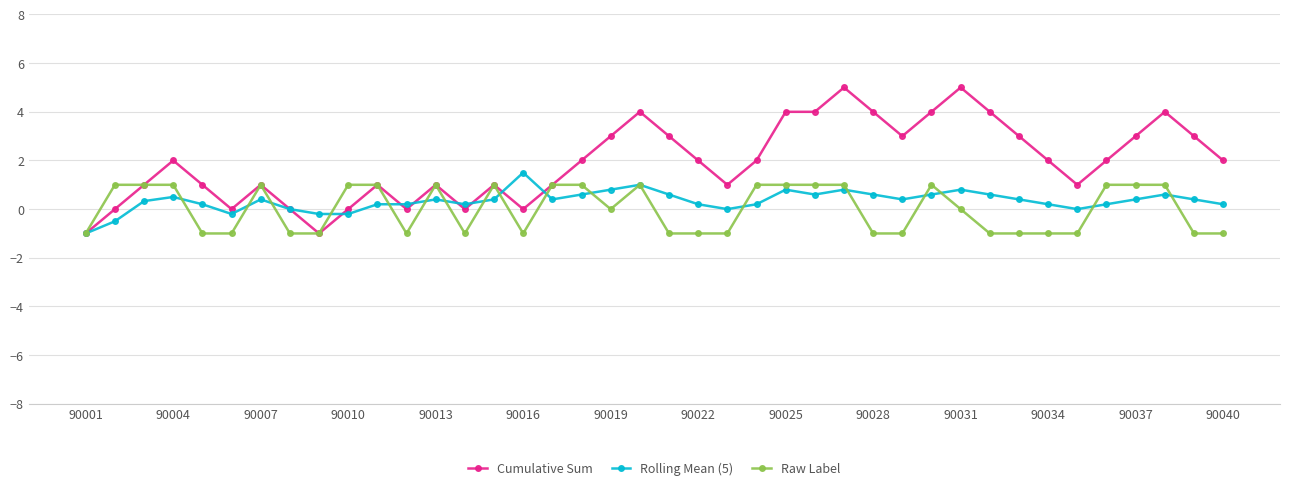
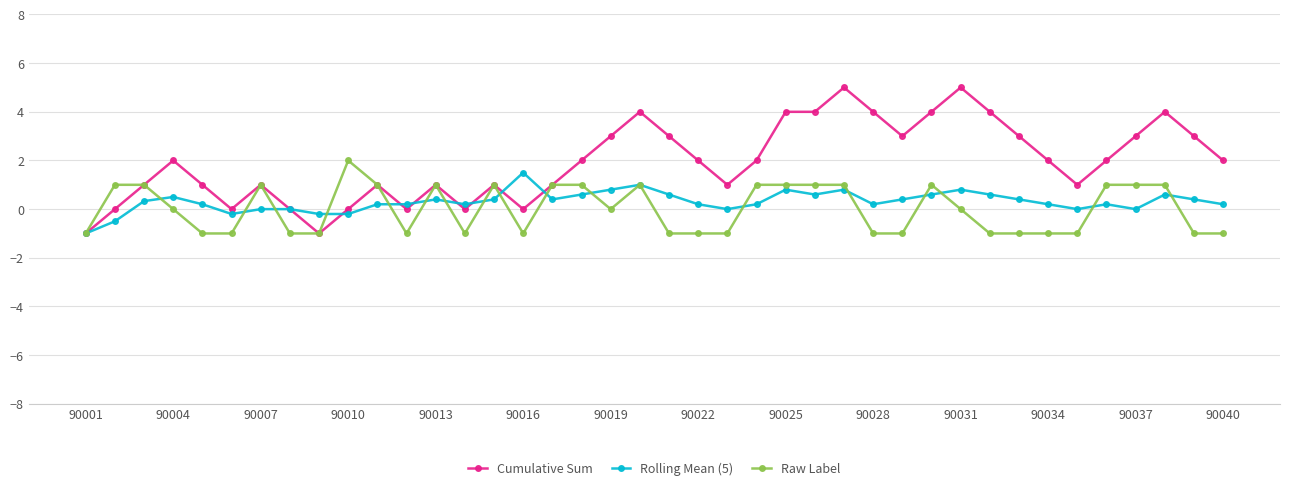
  {
    "Cumulative Sum": {
      "90004": 2.0,
      "90010": 0.0,
      "90016": 0.0,
      "90019": 3.0,
      "90022": 2.0,
      "90025": 4.0,
      "90028": 4.0,
      "90031": 5.0,
      "90034": 2.0,
      "90037": 3.0,
      "90040": 2.0
    },
    "Rolling Mean (5)": {
      "90004": 0.5,
-     "90007": 0.4,
+     "90007": 0.0,
      "90010": -0.2,
      "90013": 0.4,
      "90016": 1.5,
      "90019": 0.8,
      "90022": 0.2,
      "90025": 0.8,
-     "90028": 0.6,
+     "90028": 0.2,
      "90031": 0.8,
      "90034": 0.2,
-     "90037": 0.4,
+     "90037": 0.0,
      "90040": 0.2
    },
    "Raw Label": {
-     "90004": 1,
-     "90010": 1,
+     "90004": 0,
+     "90010": 2,
      "90016": -1,
      "90019": 0,
      "90022": -1,
      "90025": 1,
      "90028": -1,
      "90031": 0,
      "90034": -1,
      "90037": 1,
      "90040": -1
    }
  }
